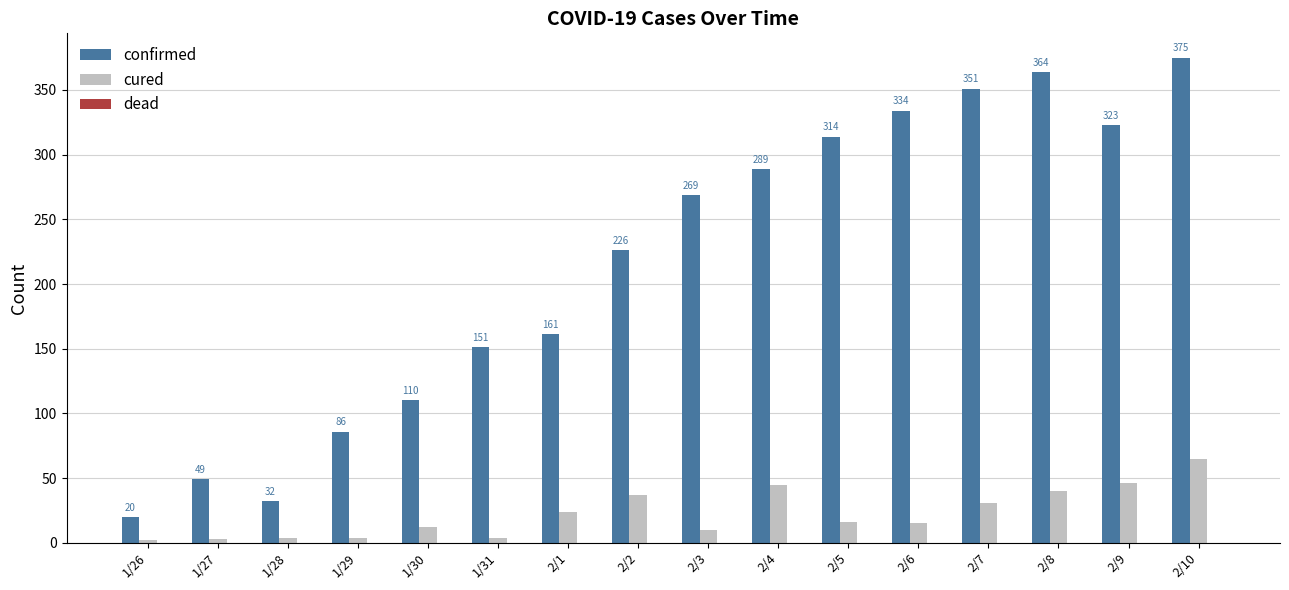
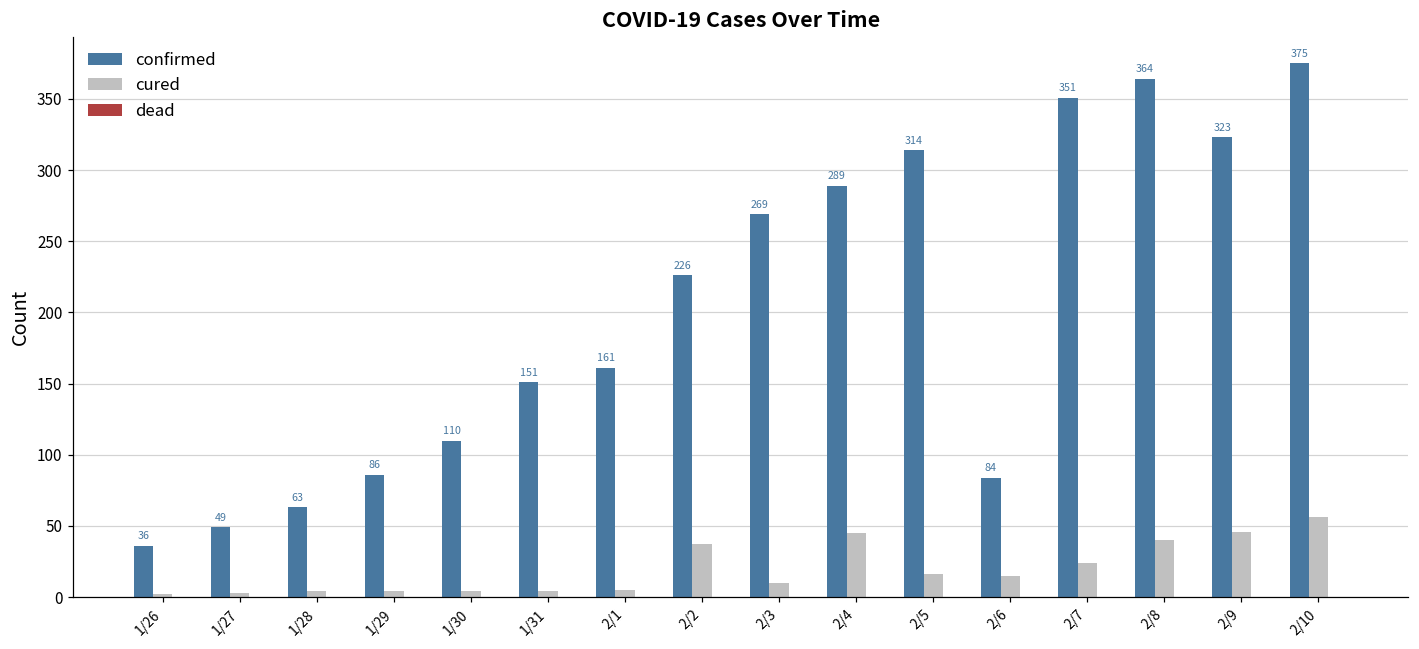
  {
    "confirmed": {
-     "1/26": 20,
+     "1/26": 36,
      "1/27": 49,
-     "1/28": 32,
+     "1/28": 63,
      "1/29": 86,
      "1/30": 110,
      "1/31": 151,
      "2/1": 161,
      "2/2": 226,
      "2/3": 269,
      "2/4": 289,
      "2/5": 314,
-     "2/6": 334,
+     "2/6": 84,
      "2/7": 351,
      "2/8": 364,
      "2/9": 323,
      "2/10": 375
    },
    "cured": {
      "1/26": 2,
      "1/27": 3,
      "1/28": 4,
      "1/29": 4,
-     "1/30": 12,
+     "1/30": 4,
      "1/31": 4,
-     "2/1": 24,
+     "2/1": 5,
      "2/2": 37,
      "2/3": 10,
      "2/4": 45,
      "2/5": 16,
      "2/6": 15,
-     "2/7": 31,
+     "2/7": 24,
      "2/8": 40,
      "2/9": 46,
-     "2/10": 65
+     "2/10": 56
    },
    "dead": {
      "1/26": 0,
      "1/27": 0,
      "1/28": 0,
      "1/29": 0,
      "1/30": 0,
      "1/31": 0,
      "2/1": 0,
      "2/2": 0,
      "2/3": 0,
      "2/4": 0,
      "2/5": 0,
      "2/6": 0,
      "2/7": 0,
      "2/8": 0,
      "2/9": 0,
      "2/10": 0
    }
  }
